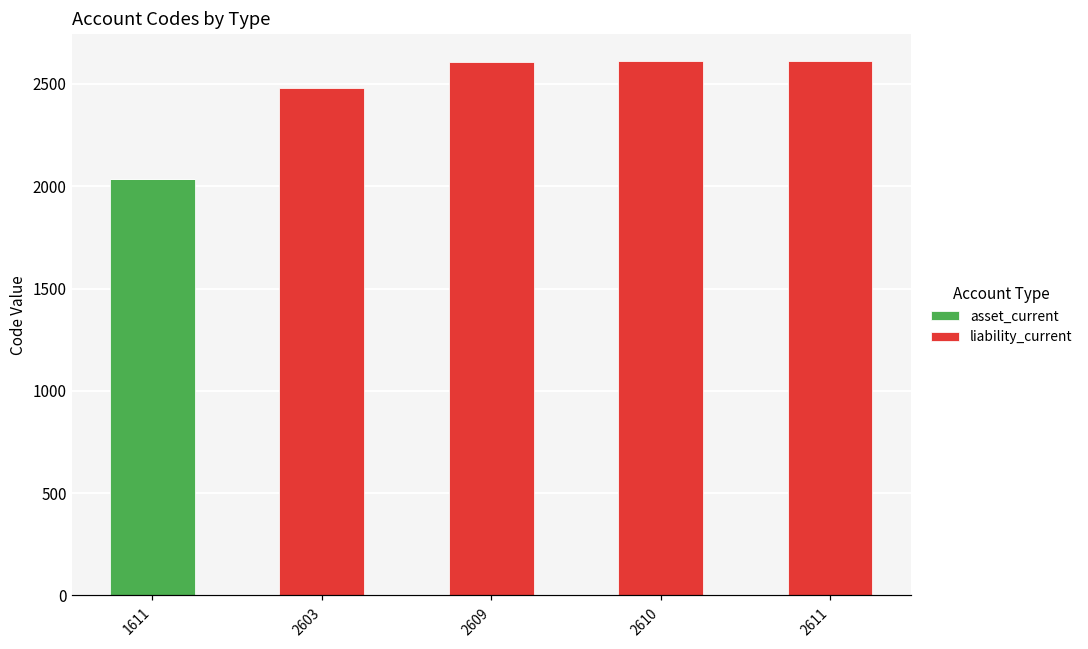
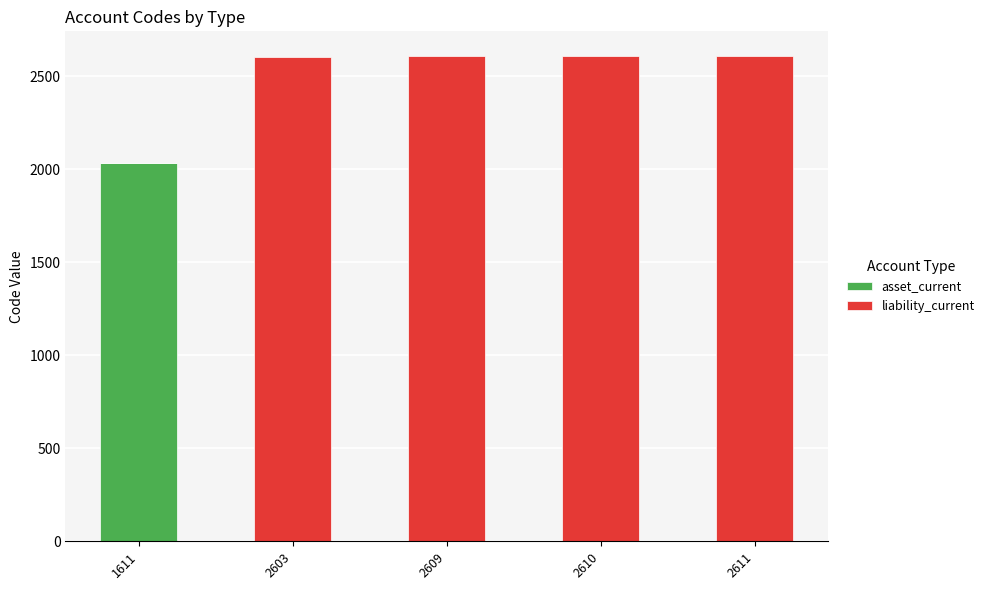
  {
    "asset_current": {
      "1611": 2030,
      "2603": 0,
      "2609": 0,
      "2610": 0,
      "2611": 0
    },
    "liability_current": {
-     "2603": 2480
+     "2603": 2600
    }
  }
